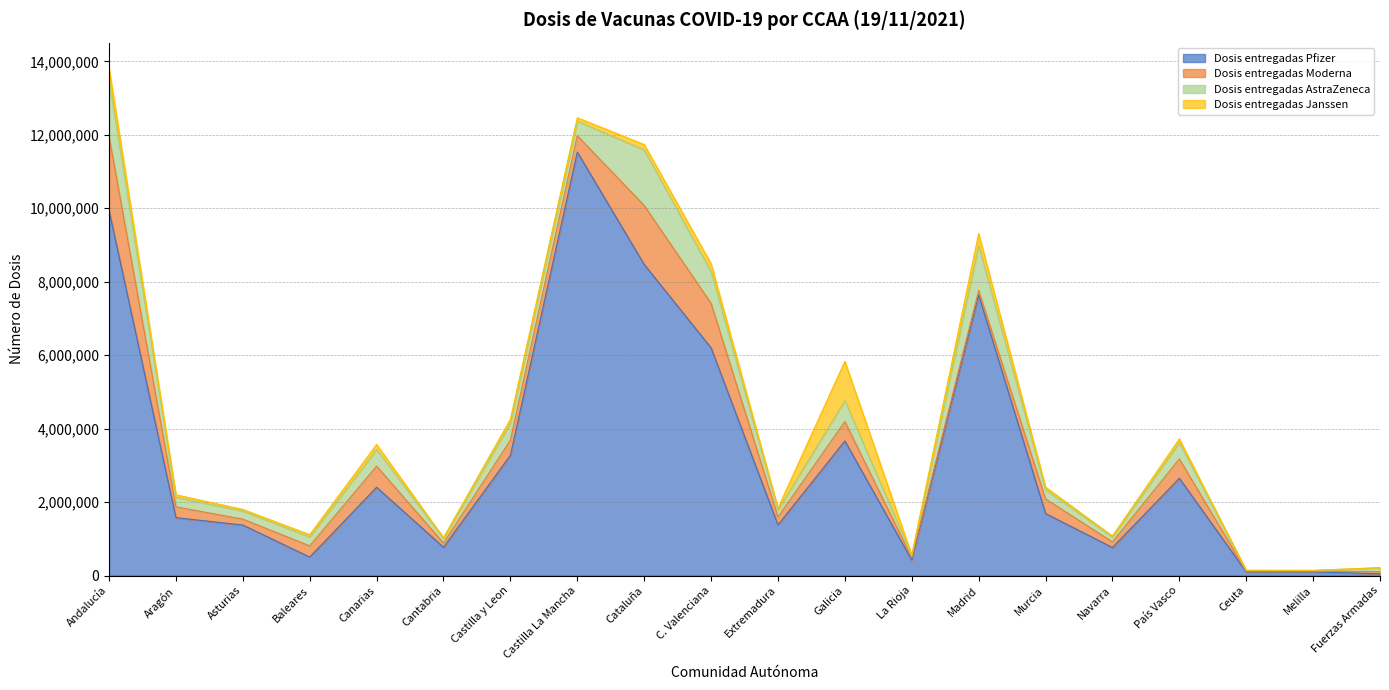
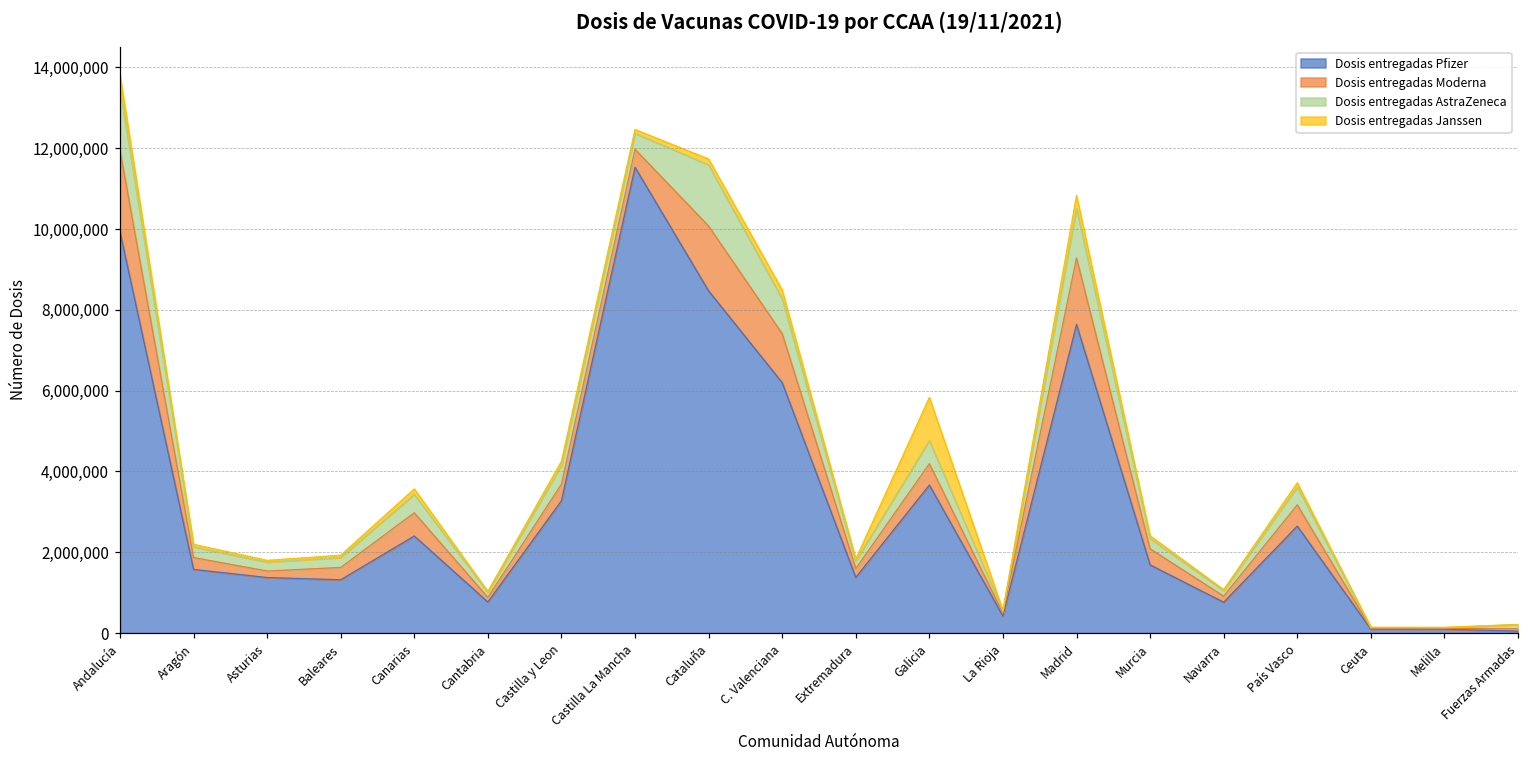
  {
    "Dosis entregadas Pfizer": {
      "Andalucía": "9,900,000",
      "Aragón": "1,600,000",
      "Asturias": "1,400,000",
-     "Baleares": "500,000",
+     "Baleares": "1,300,000",
      "Canarias": "2,400,000",
      "Cantabria": "800,000",
      "Castilla y Leon": "3,300,000",
      "Castilla La Mancha": "11,500,000",
      "Cataluña": "8,500,000",
      "C. Valenciana": "6,200,000",
      "Extremadura": "1,400,000",
      "Galicia": "3,700,000",
      "Madrid": "7,600,000",
      "Murcia": "1,700,000",
      "Navarra": "800,000",
      "País Vasco": "2,600,000"
    },
    "Dosis entregadas Moderna": {
      "Andalucía": "2,000,000",
      "Aragón": "300,000",
      "Asturias": "200,000",
      "Baleares": "300,000",
      "Canarias": "600,000",
      "Cantabria": "100,000",
      "Castilla y Leon": "400,000",
      "Castilla La Mancha": "400,000",
      "Cataluña": "1,600,000",
      "C. Valenciana": "1,200,000",
      "Extremadura": "200,000",
      "Galicia": "500,000",
-     "Madrid": "100,000",
+     "Madrid": "1,600,000",
      "Murcia": "400,000",
      "Navarra": "200,000",
      "País Vasco": "500,000"
    },
    "Dosis entregadas AstraZeneca": {
      "Andalucía": "1,500,000",
      "Canarias": "500,000",
      "Castilla y Leon": "500,000",
      "Castilla La Mancha": "400,000",
      "Cataluña": "1,500,000",
      "C. Valenciana": "900,000",
      "Galicia": "600,000",
      "Madrid": "1,200,000",
      "País Vasco": "400,000"
    },
    "Dosis entregadas Janssen": {
      "Andalucía": "300,000",
      "Canarias": "100,000",
      "Castilla y Leon": "100,000",
      "Castilla La Mancha": "100,000",
      "Cataluña": "100,000",
      "C. Valenciana": "200,000",
      "Galicia": "1,100,000",
      "Madrid": "300,000",
      "País Vasco": "100,000"
    }
  }
